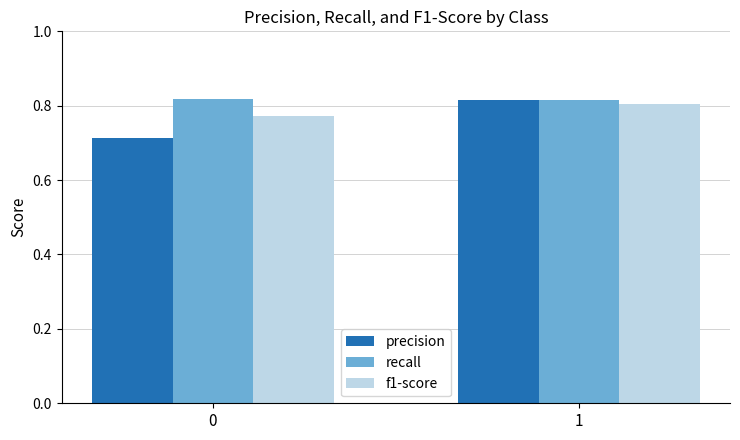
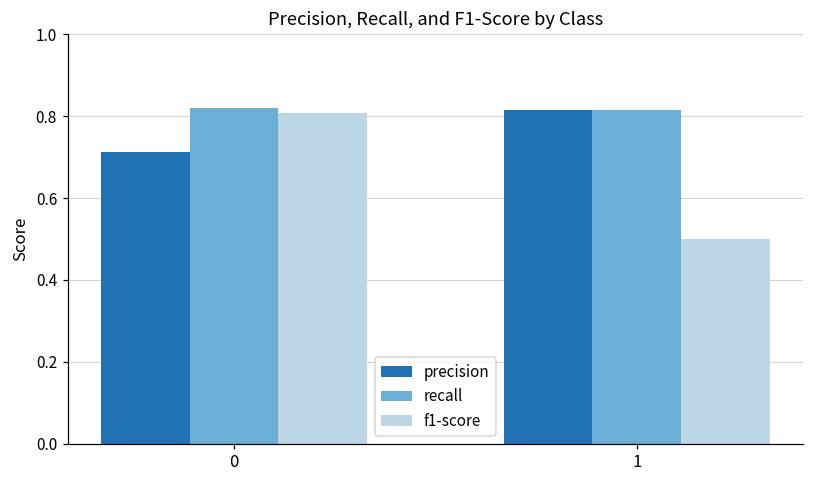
  {
    "precision": {
      "0": 0.71,
      "1": 0.81
    },
    "recall": {
      "0": 0.82,
      "1": 0.82
    },
    "f1-score": {
-     "0": 0.77,
-     "1": 0.80
+     "0": 0.81,
+     "1": 0.50
    }
  }
